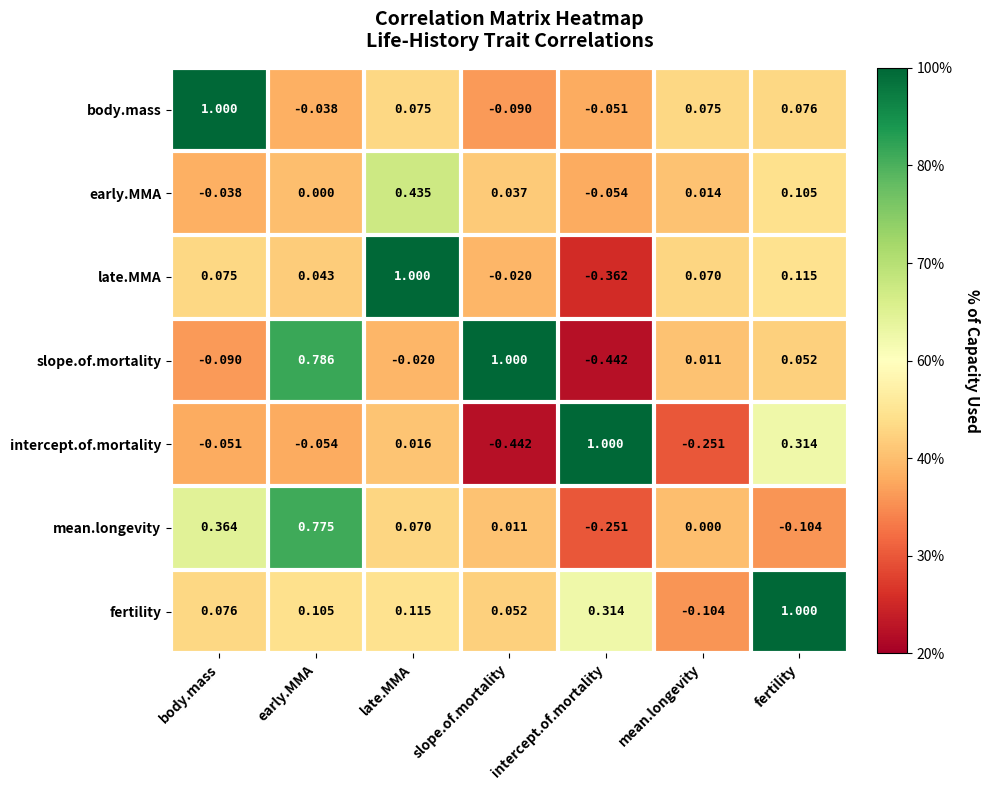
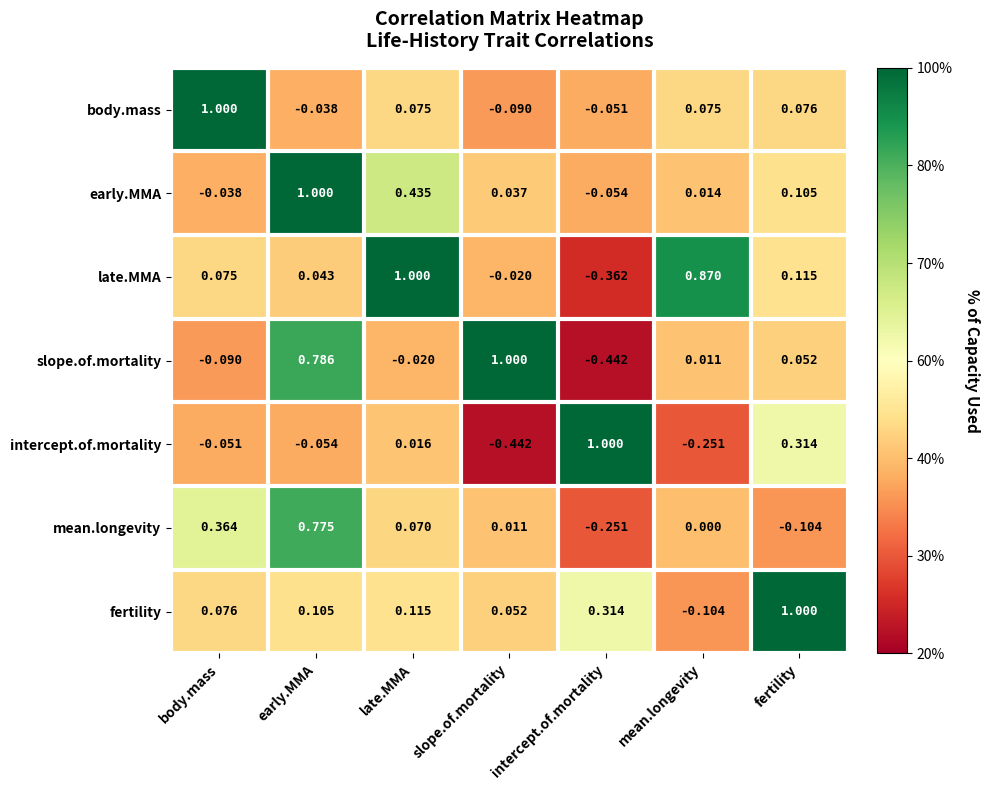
  {
    "body.mass": {
      "body.mass": 1.000,
      "early.MMA": -0.038,
      "late.MMA": 0.075,
      "slope.of.mortality": -0.090,
      "intercept.of.mortality": -0.051,
      "mean.longevity": 0.075,
      "fertility": 0.076
    },
    "early.MMA": {
      "body.mass": -0.038,
-     "early.MMA": 0.000,
+     "early.MMA": 1.000,
      "late.MMA": 0.435,
      "slope.of.mortality": 0.037,
      "intercept.of.mortality": -0.054,
      "mean.longevity": 0.014,
      "fertility": 0.105
    },
    "late.MMA": {
      "body.mass": 0.075,
      "early.MMA": 0.043,
      "late.MMA": 1.000,
      "slope.of.mortality": -0.020,
      "intercept.of.mortality": -0.362,
-     "mean.longevity": 0.070,
+     "mean.longevity": 0.870,
      "fertility": 0.115
    },
    "slope.of.mortality": {
      "body.mass": -0.090,
      "early.MMA": 0.786,
      "late.MMA": -0.020,
      "slope.of.mortality": 1.000,
      "intercept.of.mortality": -0.442,
      "mean.longevity": 0.011,
      "fertility": 0.052
    },
    "intercept.of.mortality": {
      "body.mass": -0.051,
      "early.MMA": -0.054,
      "late.MMA": 0.016,
      "slope.of.mortality": -0.442,
      "intercept.of.mortality": 1.000,
      "mean.longevity": -0.251,
      "fertility": 0.314
    },
    "mean.longevity": {
      "body.mass": 0.364,
      "early.MMA": 0.775,
      "late.MMA": 0.070,
      "slope.of.mortality": 0.011,
      "intercept.of.mortality": -0.251,
      "mean.longevity": 0.000,
      "fertility": -0.104
    },
    "fertility": {
      "body.mass": 0.076,
      "early.MMA": 0.105,
      "late.MMA": 0.115,
      "slope.of.mortality": 0.052,
      "intercept.of.mortality": 0.314,
      "mean.longevity": -0.104,
      "fertility": 1.000
    }
  }
